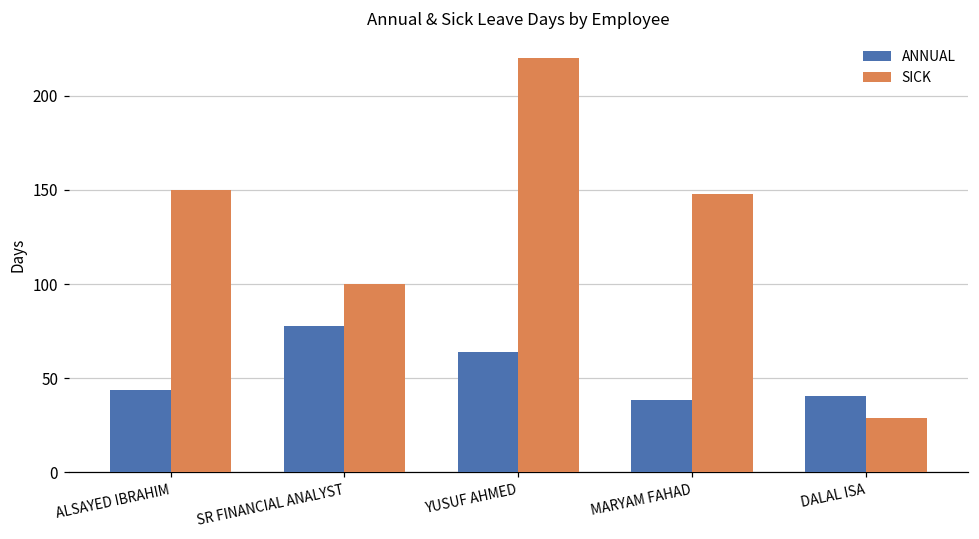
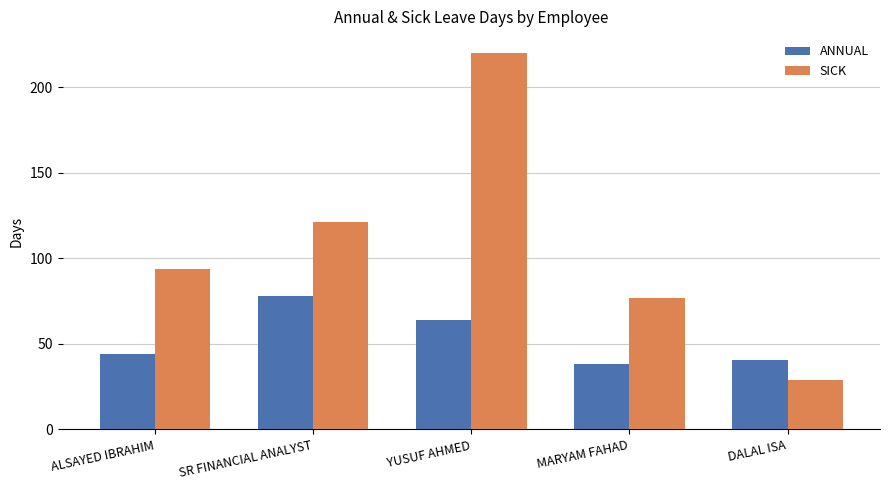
  {
    "ANNUAL": {
      "ALSAYED IBRAHIM": 44,
      "SR FINANCIAL ANALYST": 78,
      "YUSUF AHMED": 64,
      "MARYAM FAHAD": 39,
      "DALAL ISA": 41
    },
    "SICK": {
-     "ALSAYED IBRAHIM": 150,
-     "SR FINANCIAL ANALYST": 100,
+     "ALSAYED IBRAHIM": 94,
+     "SR FINANCIAL ANALYST": 121,
      "YUSUF AHMED": 220,
-     "MARYAM FAHAD": 148,
+     "MARYAM FAHAD": 77,
      "DALAL ISA": 29
    }
  }
